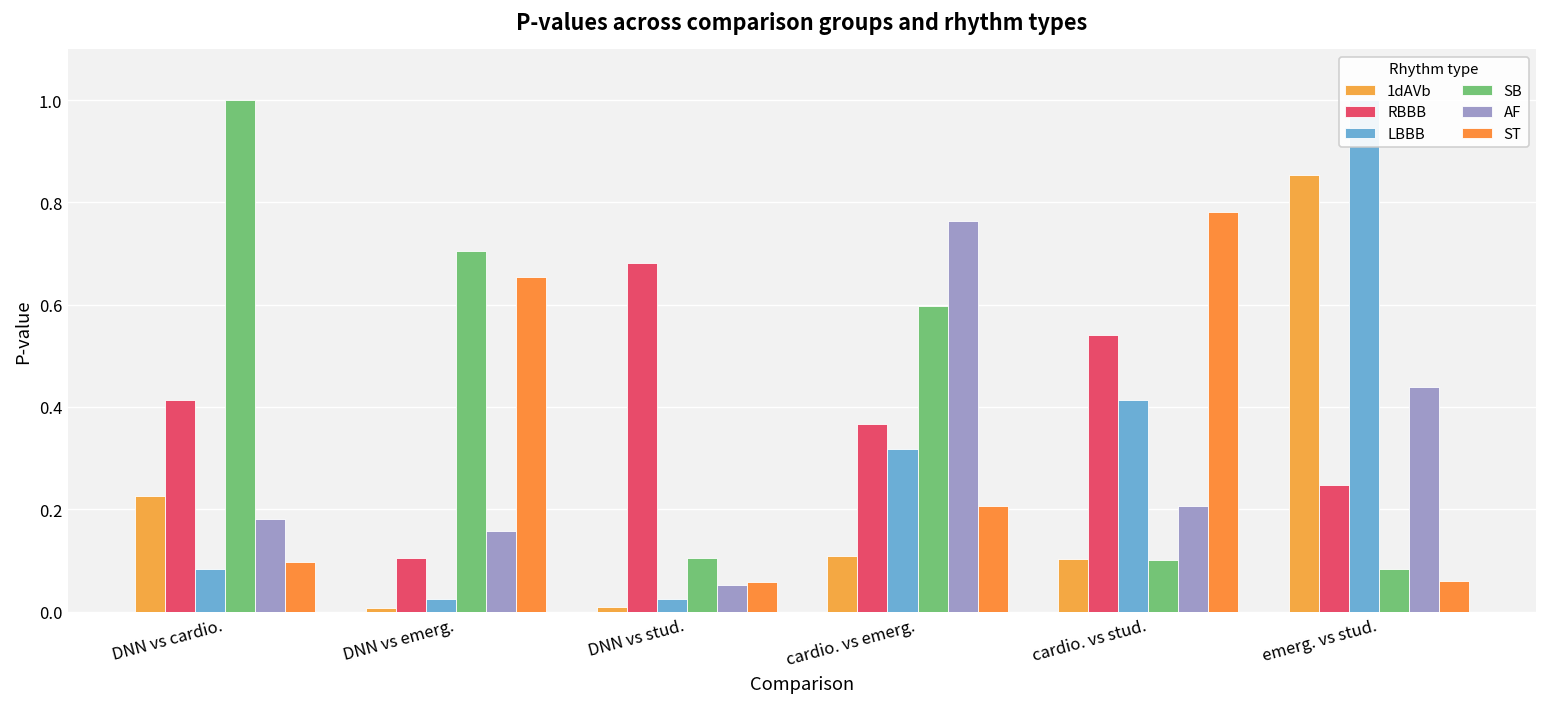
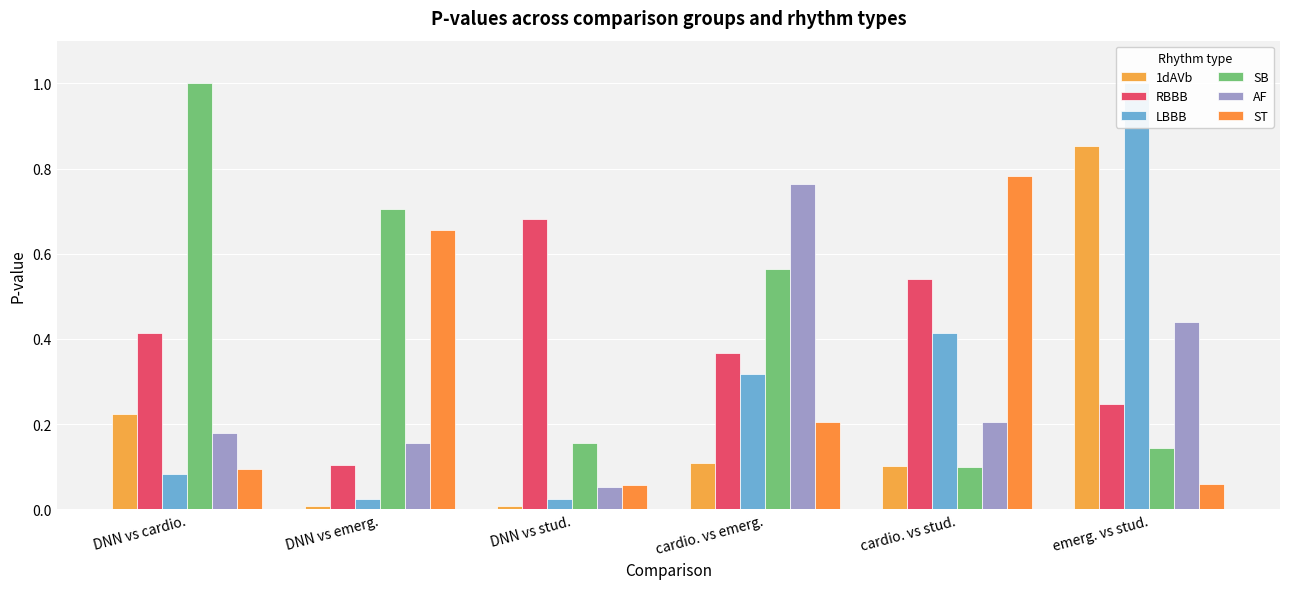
  {
    "RBBB": {
      "DNN vs cardio.": 0.41,
      "DNN vs emerg.": 0.11,
      "DNN vs stud.": 0.68,
      "cardio. vs emerg.": 0.37,
      "cardio. vs stud.": 0.54,
      "emerg. vs stud.": 0.25
    },
    "SB": {
      "DNN vs cardio.": 1.00,
      "DNN vs emerg.": 0.71,
-     "DNN vs stud.": 0.10,
-     "cardio. vs emerg.": 0.60,
+     "DNN vs stud.": 0.16,
+     "cardio. vs emerg.": 0.56,
      "cardio. vs stud.": 0.10,
-     "emerg. vs stud.": 0.08
+     "emerg. vs stud.": 0.14
    }
  }
